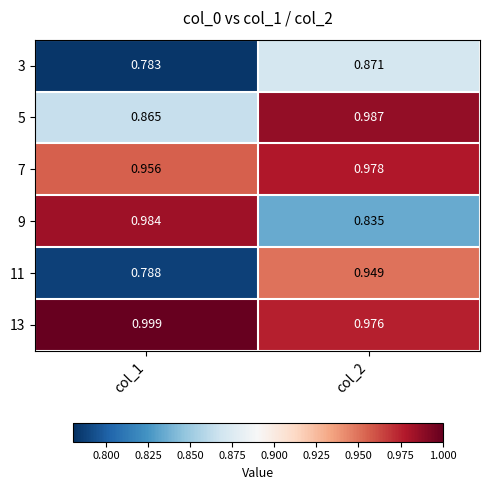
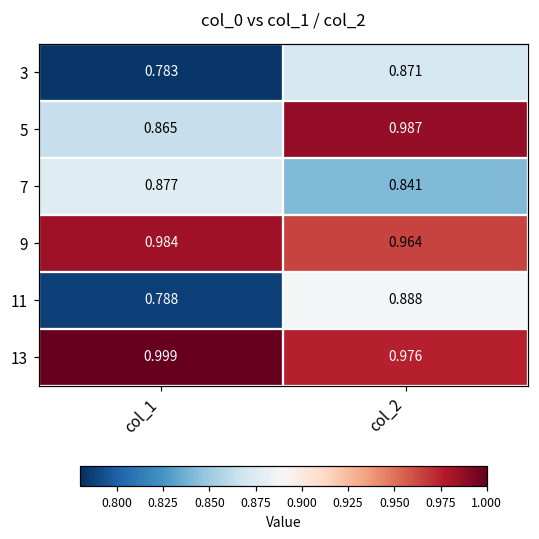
  {
    "3": {
      "col_1": 0.783,
      "col_2": 0.871
    },
    "5": {
      "col_1": 0.865,
      "col_2": 0.987
    },
    "7": {
-     "col_1": 0.956,
-     "col_2": 0.978
+     "col_1": 0.877,
+     "col_2": 0.841
    },
    "9": {
      "col_1": 0.984,
-     "col_2": 0.835
+     "col_2": 0.964
    },
    "11": {
      "col_1": 0.788,
-     "col_2": 0.949
+     "col_2": 0.888
    },
    "13": {
      "col_1": 0.999,
      "col_2": 0.976
    }
  }
